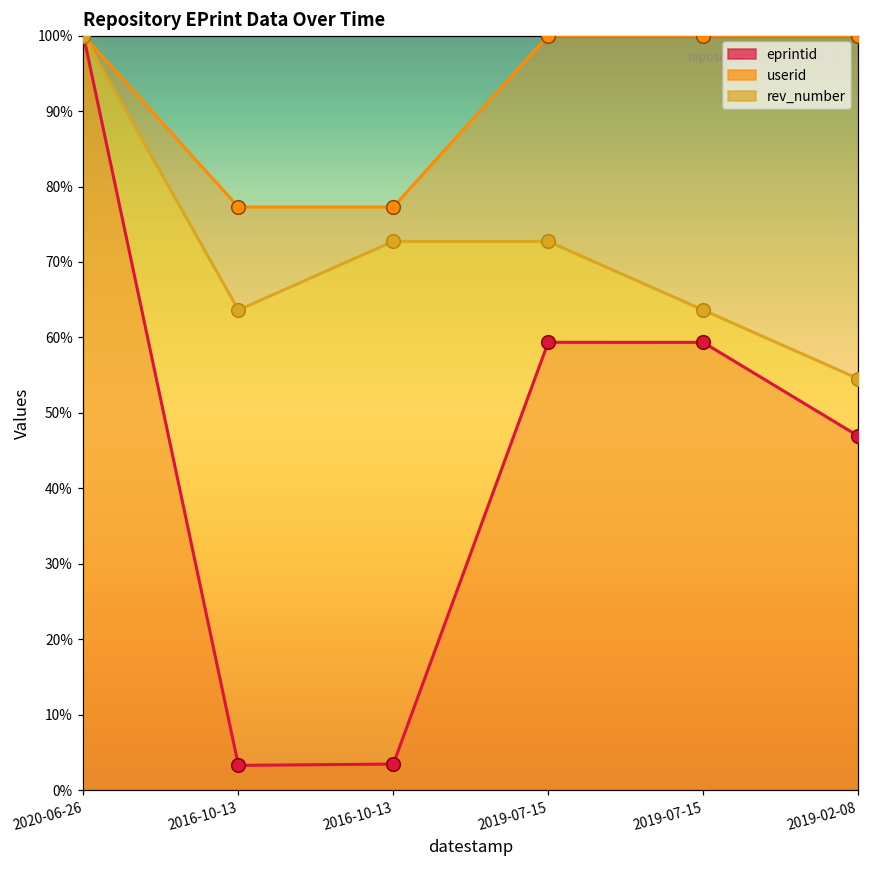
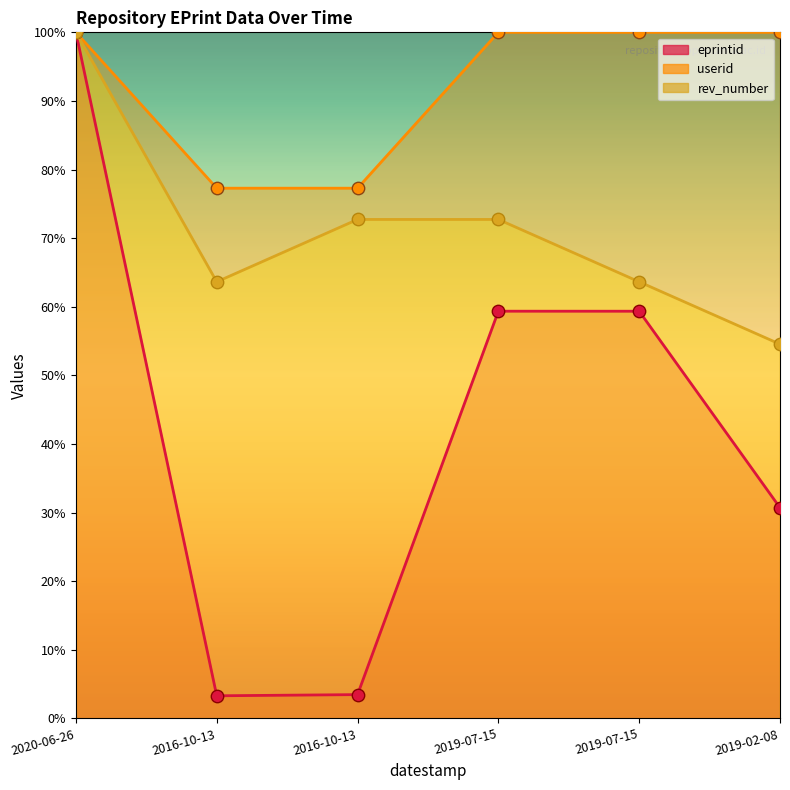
  {
    "eprintid": {
-     "2019-02-08": "47%"
+     "2019-02-08": "31%"
    }
  }
